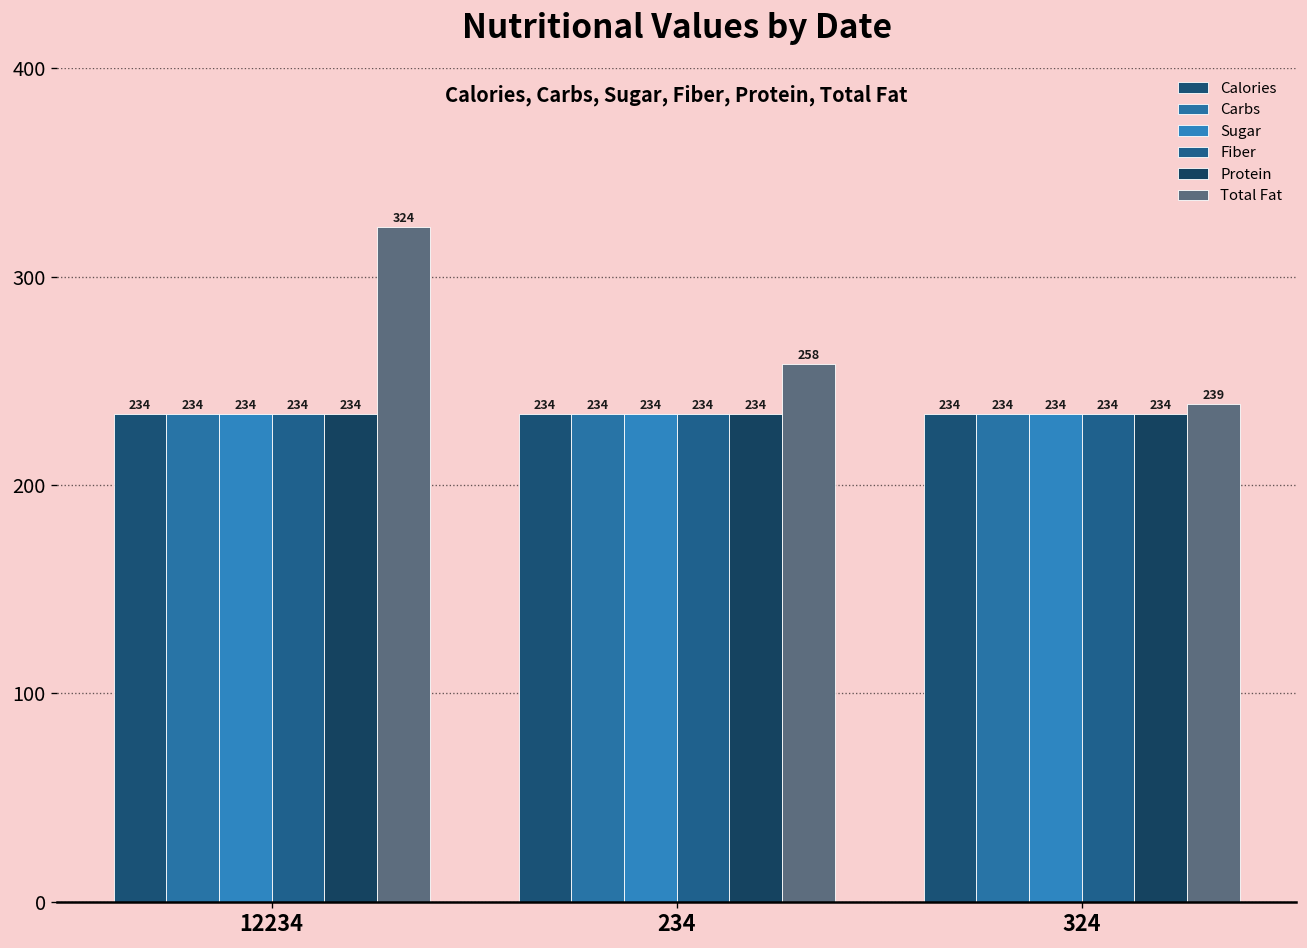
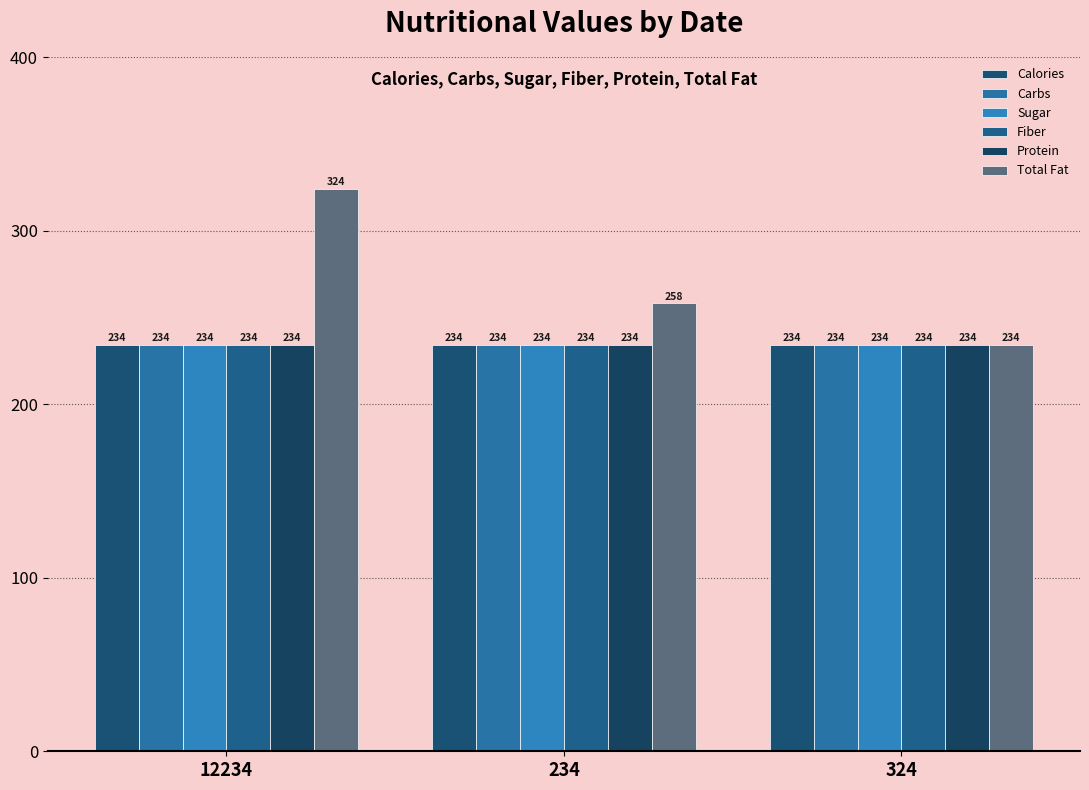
  {
    "Total Fat": {
      "12234": 324,
      "234": 258,
-     "324": 239
+     "324": 234
    }
  }
